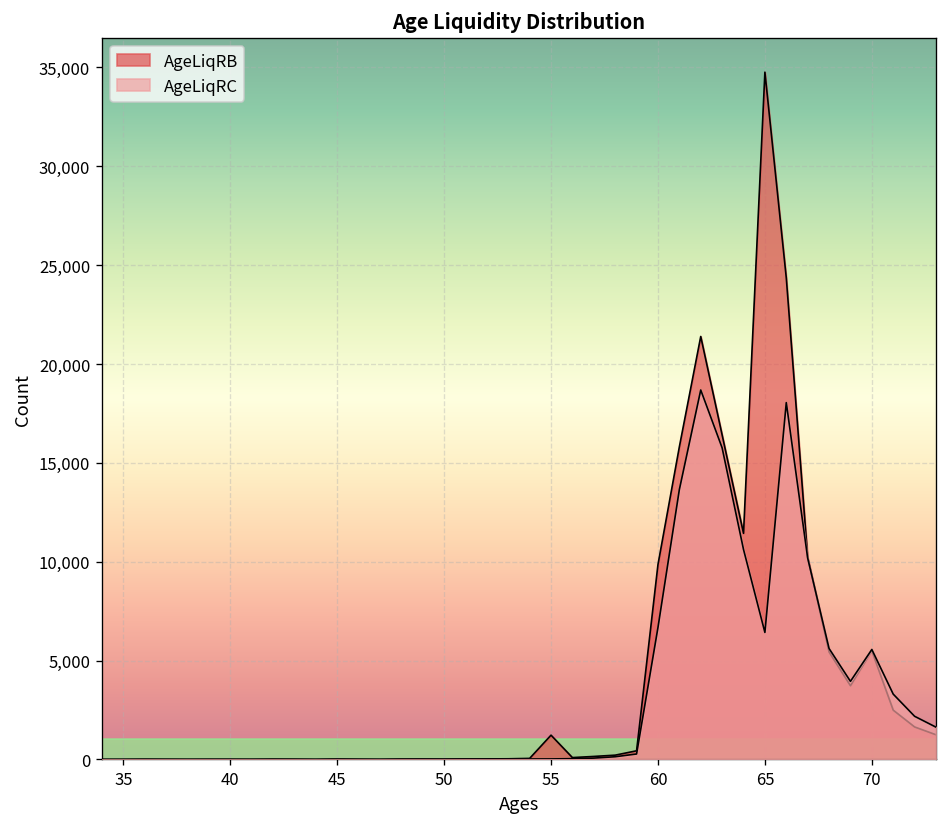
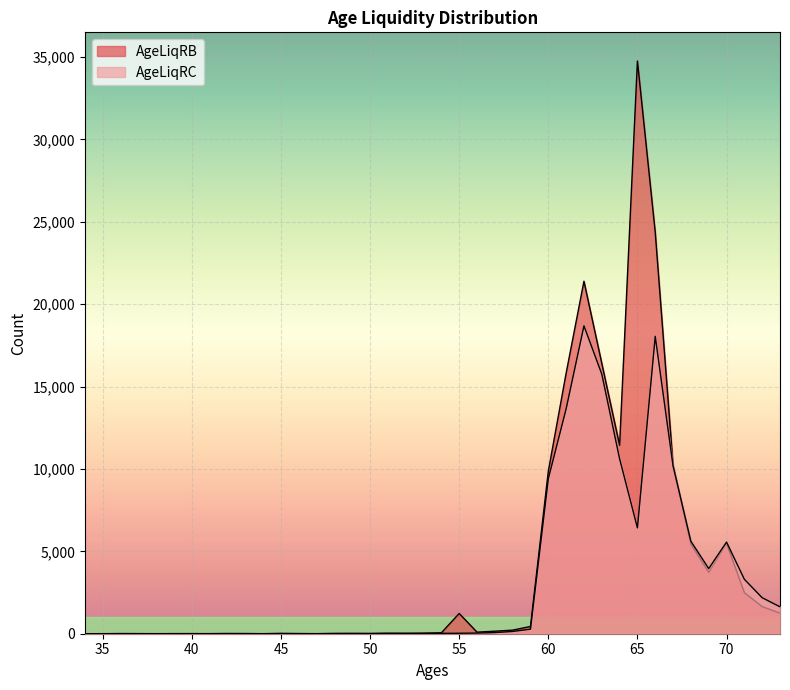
  {
    "AgeLiqRB": {
      "55": "1,200",
      "60": "9,900",
      "65": "34,800"
    },
    "AgeLiqRC": {
-     "60": "6,700",
+     "60": "9,400",
      "65": "6,400"
    }
  }
